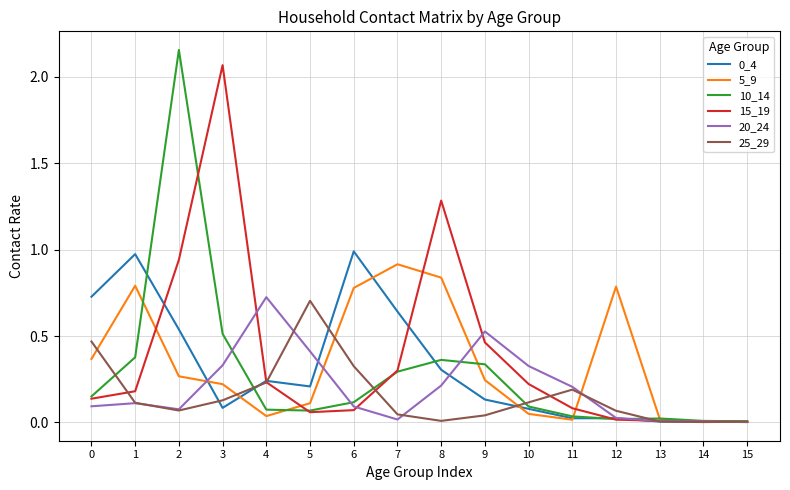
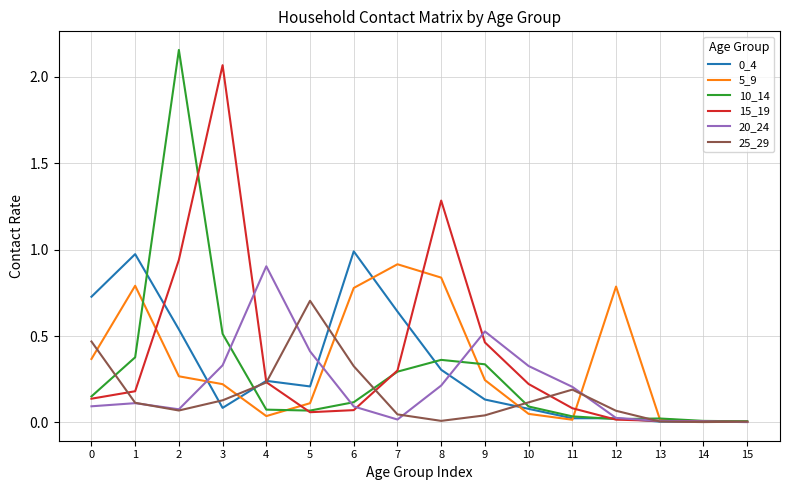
  {
    "0_4": {
      "0": 0.73,
      "1": 0.97,
      "2": 0.54,
      "3": 0.08,
      "5": 0.21,
      "6": 0.99,
      "7": 0.64,
      "8": 0.30,
      "9": 0.13
    },
    "5_9": {
      "0": 0.37,
      "1": 0.79,
      "2": 0.27,
      "3": 0.22,
      "4": 0.04,
      "5": 0.11,
      "6": 0.78,
      "7": 0.92,
      "8": 0.84,
      "9": 0.25,
      "10": 0.05,
      "12": 0.79
    },
    "10_14": {
      "1": 0.38,
      "2": 2.16,
      "3": 0.51,
      "4": 0.07,
      "6": 0.12,
      "8": 0.36,
      "9": 0.34
    },
    "15_19": {
      "1": 0.18,
      "2": 0.94,
      "3": 2.07,
      "6": 0.07,
      "8": 1.28,
      "9": 0.46,
      "10": 0.22,
      "11": 0.08
    },
    "20_24": {
      "0": 0.09,
      "3": 0.33,
-     "4": 0.73,
+     "4": 0.90,
      "5": 0.41,
      "6": 0.09,
      "7": 0.02,
      "8": 0.21,
      "9": 0.53,
      "10": 0.33,
      "11": 0.21
    },
    "25_29": {
      "0": 0.47,
      "3": 0.13,
      "5": 0.70,
      "6": 0.33,
      "7": 0.05,
      "8": 0.01,
      "9": 0.04,
      "10": 0.12,
      "11": 0.19,
      "12": 0.07
    }
  }
